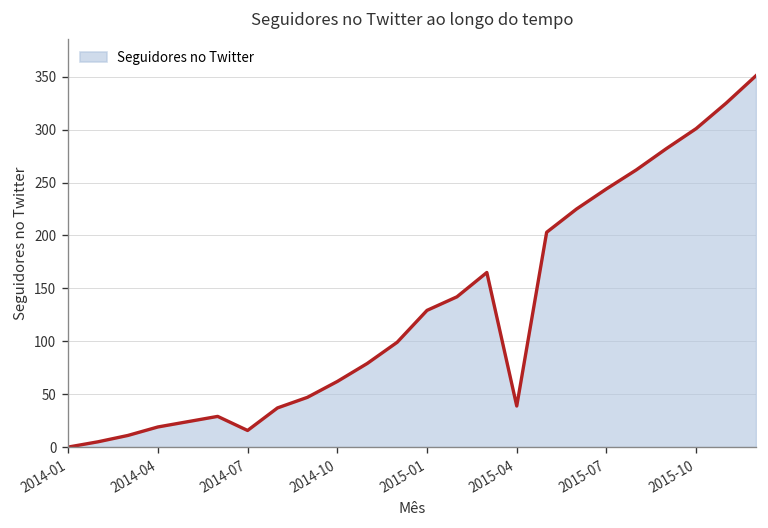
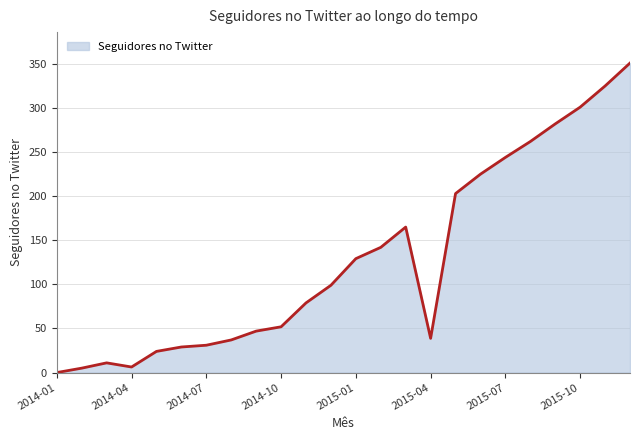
  {
    "2014-01": 0,
-   "2014-04": 20,
-   "2014-07": 20,
-   "2014-10": 60,
+   "2014-04": 10,
+   "2014-07": 30,
+   "2014-10": 50,
    "2015-01": 130,
    "2015-04": 40,
    "2015-07": 240,
    "2015-10": 300
  }
